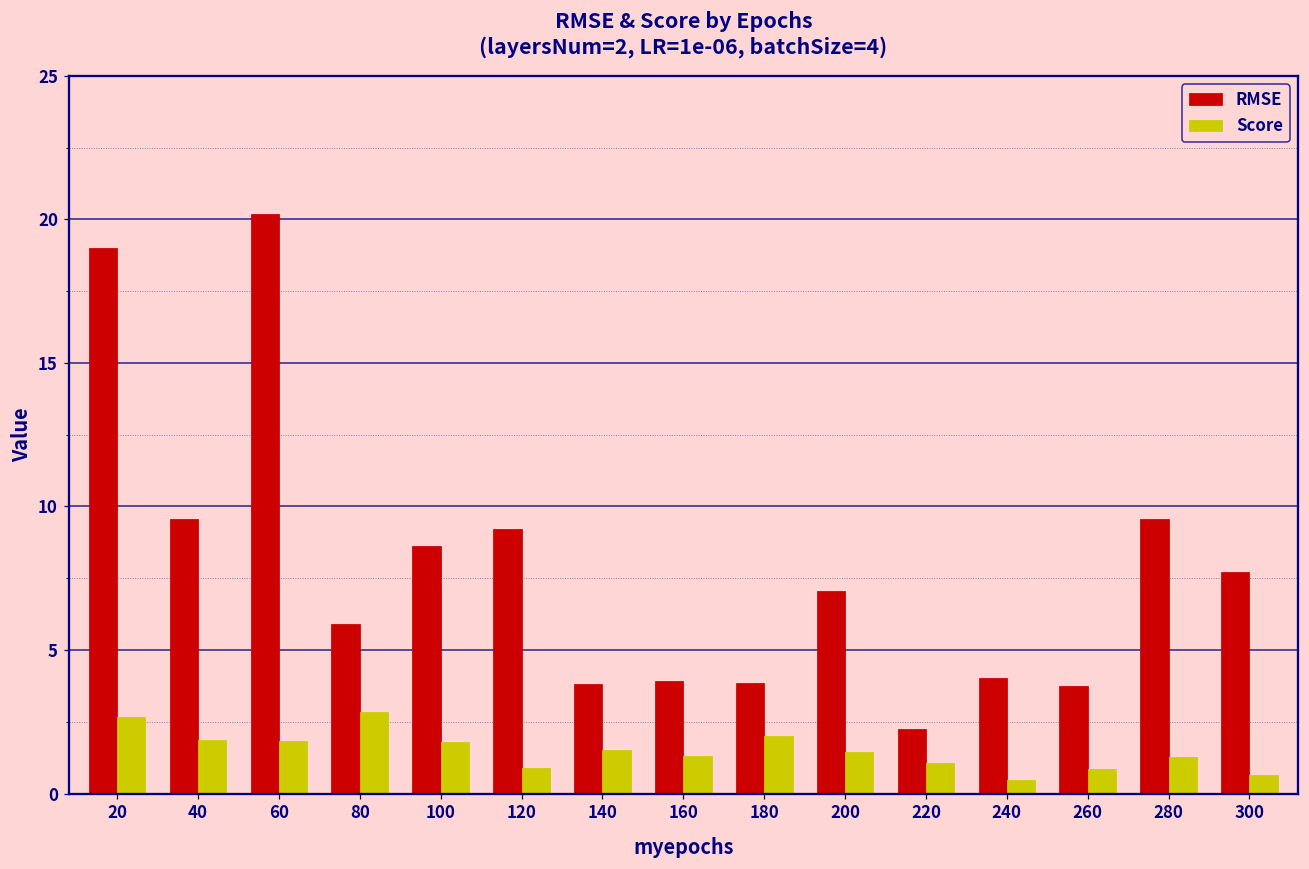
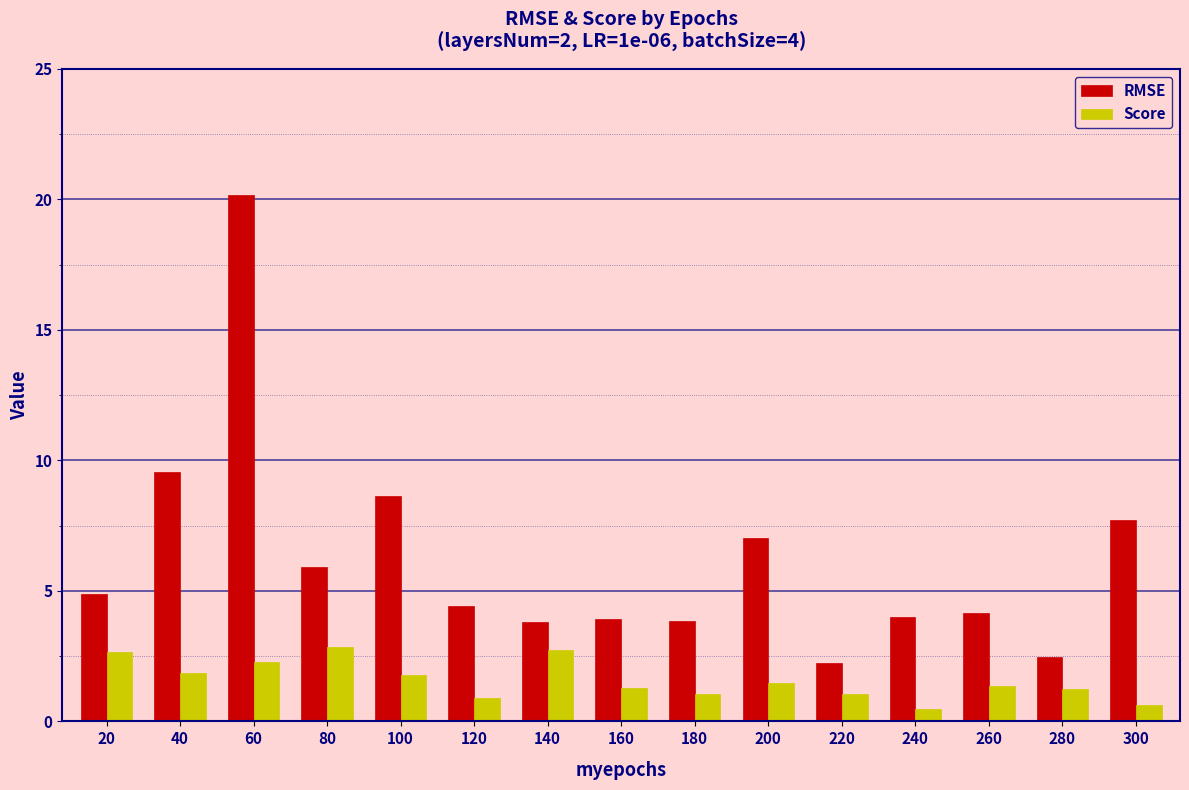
  {
    "RMSE": {
-     "20": 19.0,
+     "20": 4.9,
      "40": 9.6,
      "60": 20.2,
      "80": 5.9,
      "100": 8.6,
-     "120": 9.2,
+     "120": 4.4,
      "140": 3.8,
      "160": 3.9,
      "180": 3.9,
      "200": 7.0,
      "220": 2.2,
      "240": 4.0,
-     "260": 3.7,
-     "280": 9.6,
+     "260": 4.1,
+     "280": 2.5,
      "300": 7.7
    },
    "Score": {
      "20": 2.7,
      "40": 1.9,
-     "60": 1.8,
+     "60": 2.3,
      "80": 2.8,
      "100": 1.8,
      "120": 0.9,
-     "140": 1.5,
+     "140": 2.7,
      "160": 1.3,
-     "180": 2.0,
+     "180": 1.1,
      "200": 1.5,
      "220": 1.1,
      "240": 0.5,
-     "260": 0.9,
+     "260": 1.3,
      "280": 1.3,
      "300": 0.6
    }
  }
